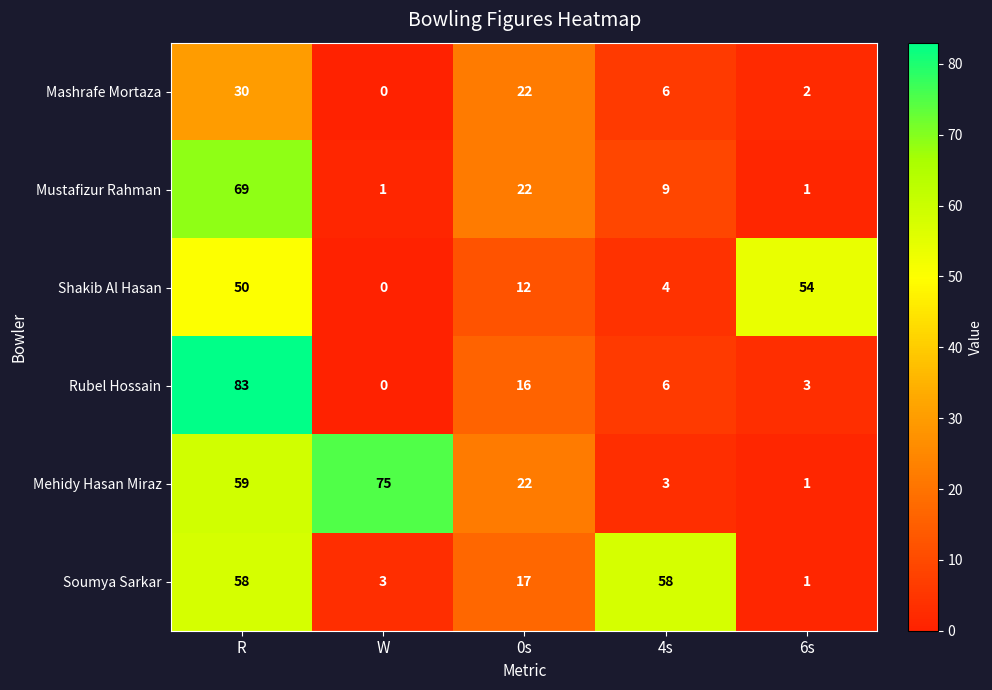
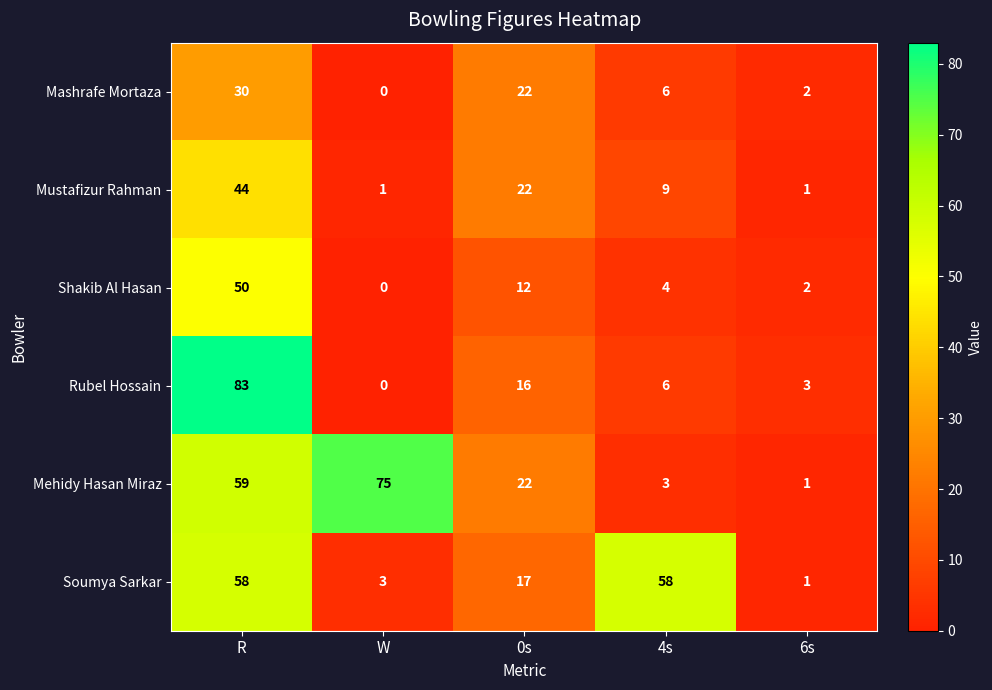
  {
    "Mashrafe Mortaza": {
      "R": 30,
      "W": 0,
      "0s": 22,
      "4s": 6,
      "6s": 2
    },
    "Mustafizur Rahman": {
-     "R": 69,
+     "R": 44,
      "W": 1,
      "0s": 22,
      "4s": 9,
      "6s": 1
    },
    "Shakib Al Hasan": {
      "R": 50,
      "W": 0,
      "0s": 12,
      "4s": 4,
-     "6s": 54
+     "6s": 2
    },
    "Rubel Hossain": {
      "R": 83,
      "W": 0,
      "0s": 16,
      "4s": 6,
      "6s": 3
    },
    "Mehidy Hasan Miraz": {
      "R": 59,
      "W": 75,
      "0s": 22,
      "4s": 3,
      "6s": 1
    },
    "Soumya Sarkar": {
      "R": 58,
      "W": 3,
      "0s": 17,
      "4s": 58,
      "6s": 1
    }
  }
